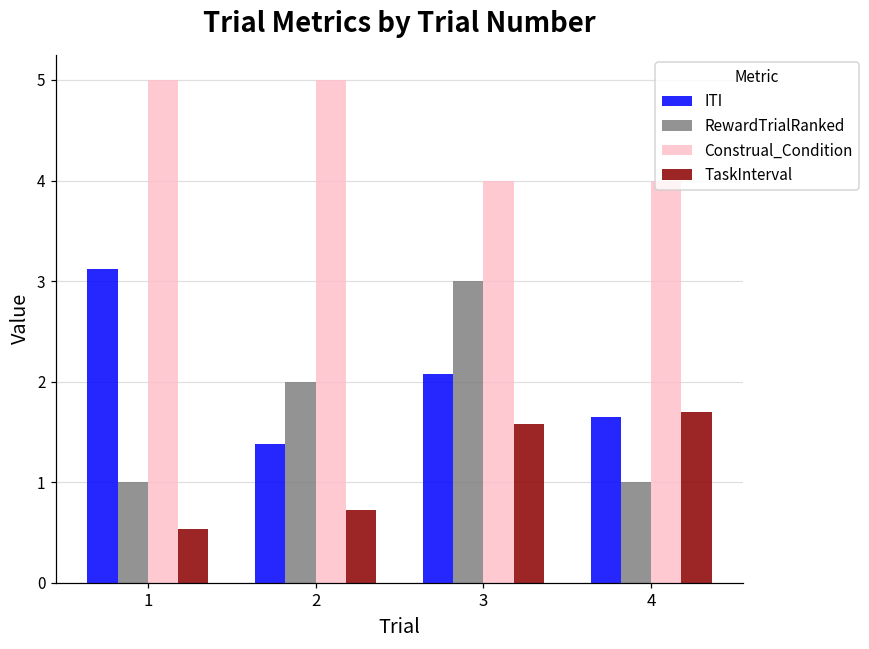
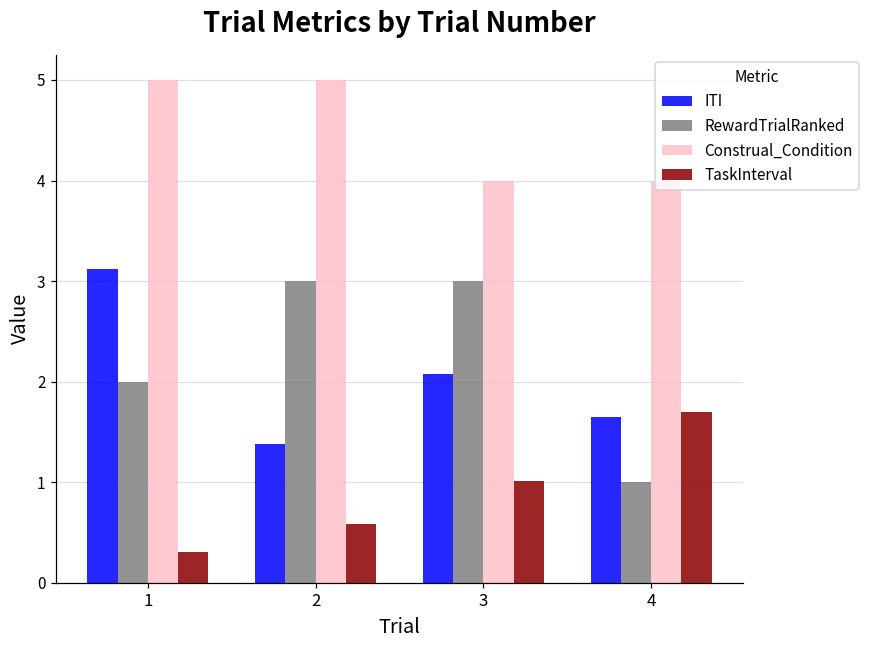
  {
    "ITI": {
      "1": 3.1,
      "2": 1.4,
      "3": 2.1,
      "4": 1.6
    },
    "RewardTrialRanked": {
-     "1": 1,
-     "2": 2,
+     "1": 2,
+     "2": 3,
      "3": 3,
      "4": 1
    },
    "Construal_Condition": {
      "1": 5.0,
      "2": 5.0,
      "3": 4.0
    },
    "TaskInterval": {
-     "1": 0.5,
-     "2": 0.7,
-     "3": 1.6,
+     "1": 0.3,
+     "2": 0.6,
+     "3": 1.0,
      "4": 1.7
    }
  }
